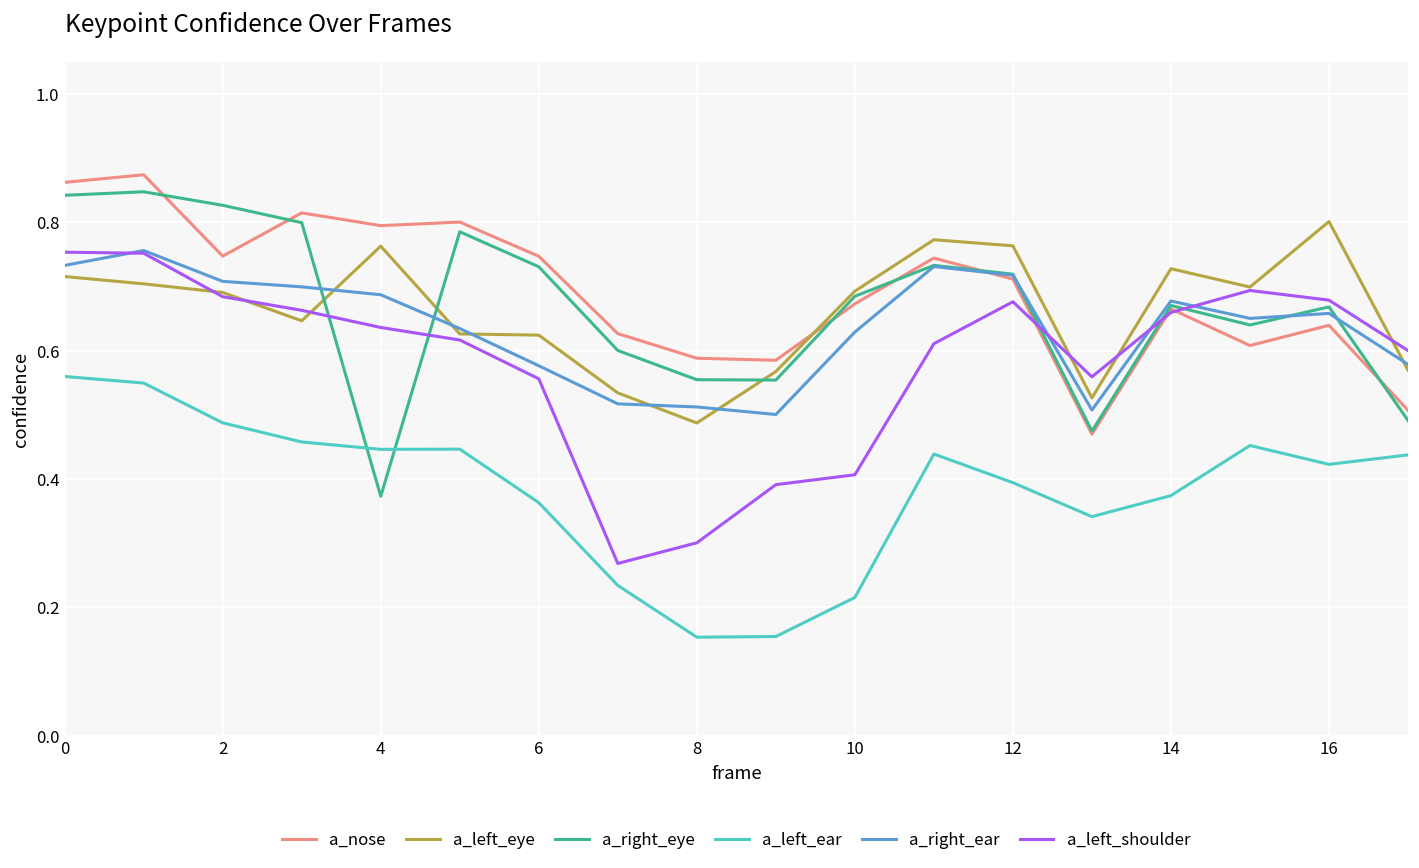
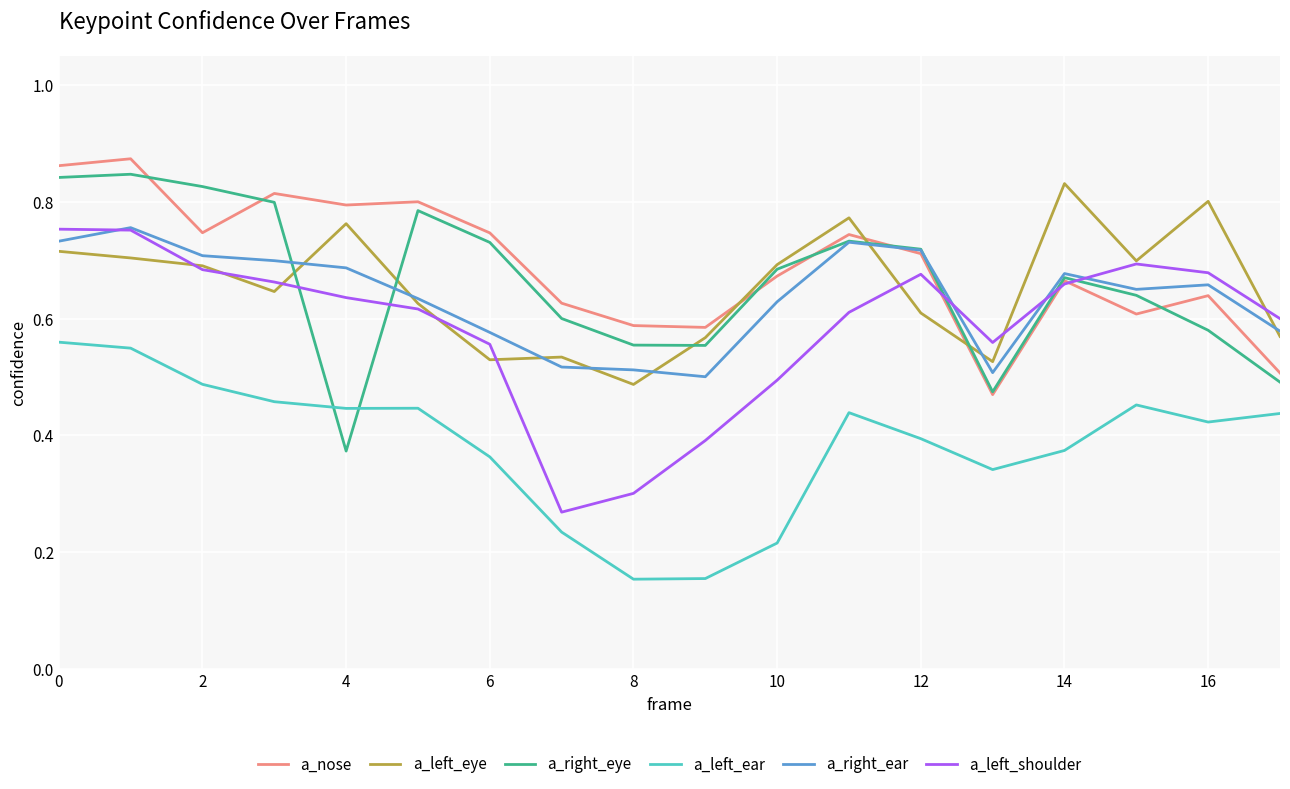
  {
    "a_nose": {
      "0": 0.86,
      "2": 0.75,
      "4": 0.79,
      "6": 0.75,
      "8": 0.59,
      "10": 0.67,
      "12": 0.71,
      "14": 0.67,
      "16": 0.64
    },
    "a_left_eye": {
      "0": 0.72,
      "2": 0.69,
      "4": 0.76,
-     "6": 0.62,
+     "6": 0.53,
      "8": 0.49,
      "10": 0.69,
-     "12": 0.76,
-     "14": 0.73,
+     "12": 0.61,
+     "14": 0.83,
      "16": 0.80
    },
    "a_right_eye": {
      "0": 0.84,
      "2": 0.83,
      "4": 0.37,
      "6": 0.73,
      "8": 0.55,
      "10": 0.68,
      "14": 0.67,
-     "16": 0.67
+     "16": 0.58
    },
    "a_left_shoulder": {
      "0": 0.75,
      "2": 0.68,
      "4": 0.64,
      "6": 0.56,
      "8": 0.30,
-     "10": 0.41,
+     "10": 0.49,
      "12": 0.68,
      "14": 0.66,
      "16": 0.68
    }
  }
